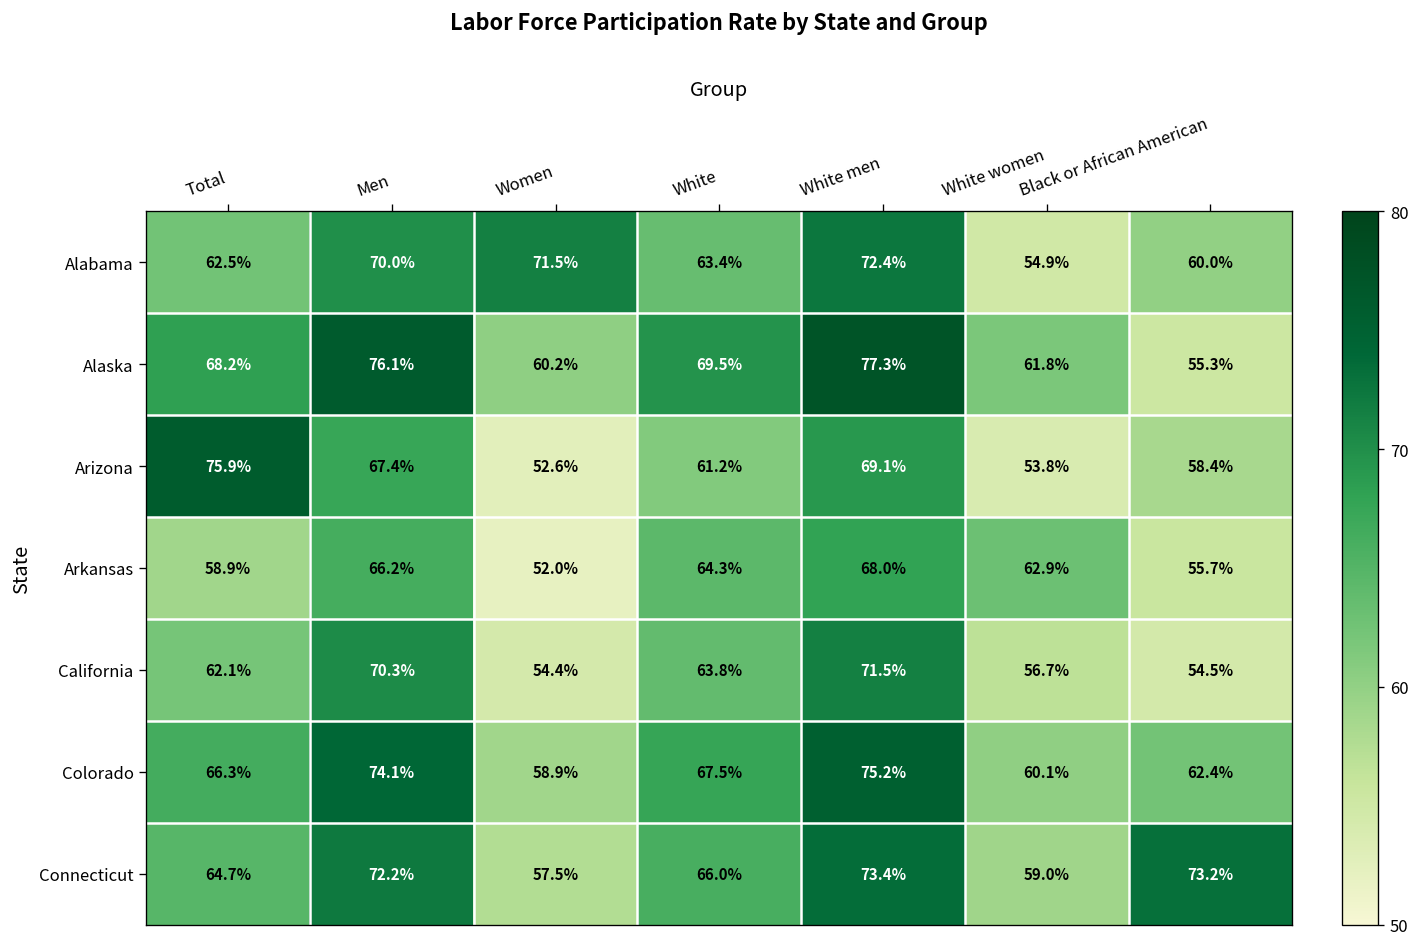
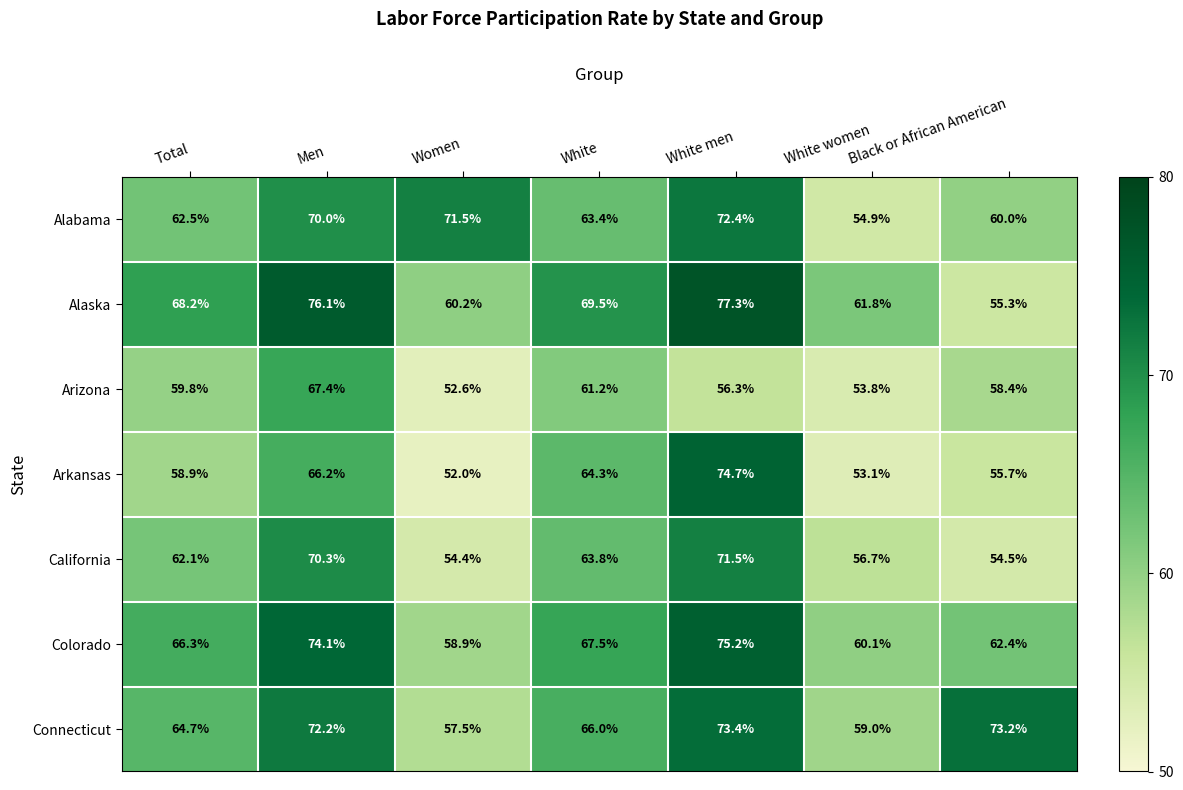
  {
    "Alabama": {
      "Total": "62.5%",
      "Men": "70.0%",
      "Women": "71.5%",
      "White": "63.4%",
      "White men": "72.4%",
      "White women": "54.9%",
      "Black or African American": "60.0%"
    },
    "Alaska": {
      "Total": "68.2%",
      "Men": "76.1%",
      "Women": "60.2%",
      "White": "69.5%",
      "White men": "77.3%",
      "White women": "61.8%",
      "Black or African American": "55.3%"
    },
    "Arizona": {
-     "Total": "75.9%",
+     "Total": "59.8%",
      "Men": "67.4%",
      "Women": "52.6%",
      "White": "61.2%",
-     "White men": "69.1%",
+     "White men": "56.3%",
      "White women": "53.8%",
      "Black or African American": "58.4%"
    },
    "Arkansas": {
      "Total": "58.9%",
      "Men": "66.2%",
      "Women": "52.0%",
      "White": "64.3%",
-     "White men": "68.0%",
-     "White women": "62.9%",
+     "White men": "74.7%",
+     "White women": "53.1%",
      "Black or African American": "55.7%"
    },
    "California": {
      "Total": "62.1%",
      "Men": "70.3%",
      "Women": "54.4%",
      "White": "63.8%",
      "White men": "71.5%",
      "White women": "56.7%",
      "Black or African American": "54.5%"
    },
    "Colorado": {
      "Total": "66.3%",
      "Men": "74.1%",
      "Women": "58.9%",
      "White": "67.5%",
      "White men": "75.2%",
      "White women": "60.1%",
      "Black or African American": "62.4%"
    },
    "Connecticut": {
      "Total": "64.7%",
      "Men": "72.2%",
      "Women": "57.5%",
      "White": "66.0%",
      "White men": "73.4%",
      "White women": "59.0%",
      "Black or African American": "73.2%"
    }
  }
